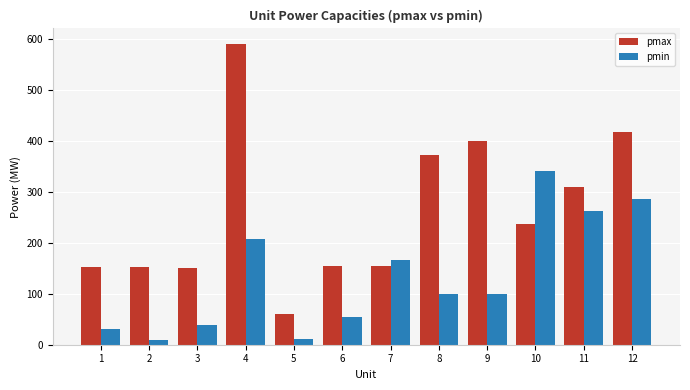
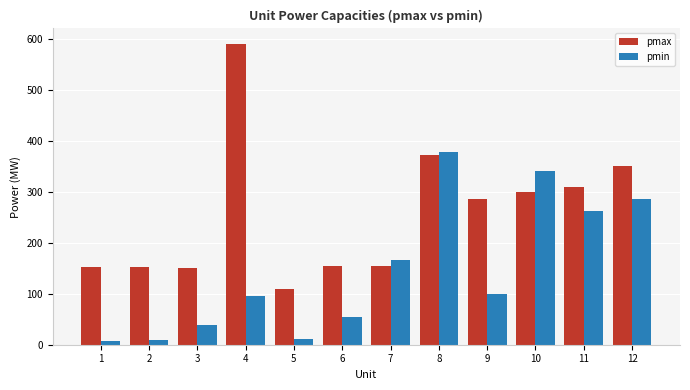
  {
    "pmax": {
      "1": 150,
      "2": 150,
      "3": 150,
      "4": 590,
-     "5": 60,
+     "5": 110,
      "6": 160,
      "7": 160,
      "8": 370,
-     "9": 400,
-     "10": 240,
+     "9": 290,
+     "10": 300,
      "11": 310,
-     "12": 420
+     "12": 350
    },
    "pmin": {
-     "1": 30,
+     "1": 10,
      "2": 10,
      "3": 40,
-     "4": 210,
+     "4": 100,
      "5": 10,
      "6": 50,
      "7": 170,
-     "8": 100,
+     "8": 380,
      "9": 100,
      "10": 340,
      "11": 260,
      "12": 290
    }
  }
